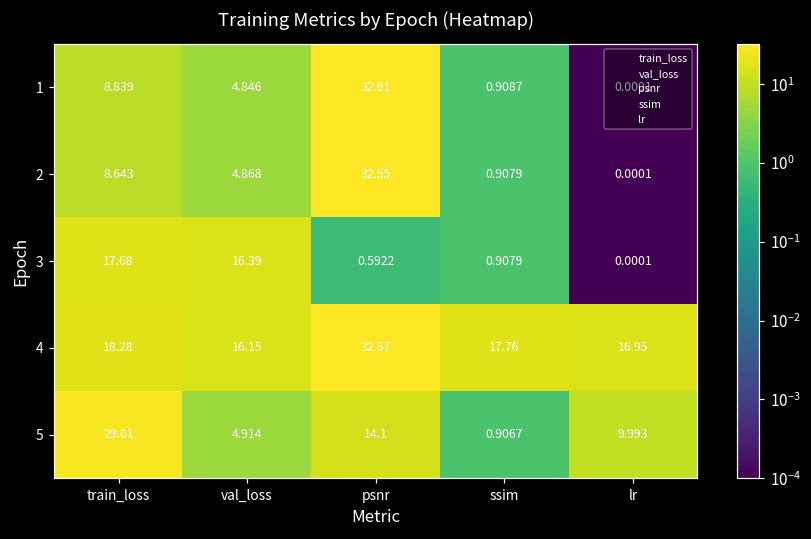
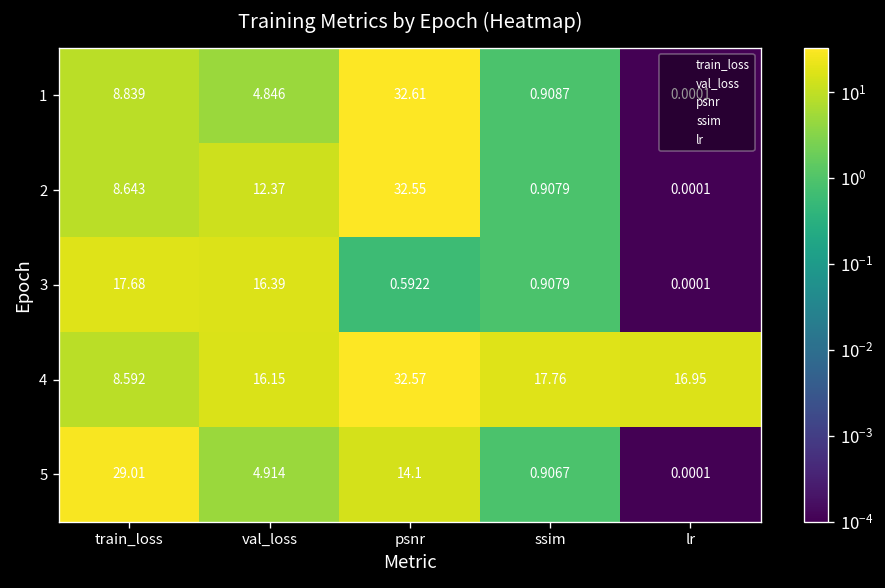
  {
    "1": {
      "train_loss": 8.839,
      "val_loss": 4.846,
      "psnr": 32.61,
      "ssim": 0.9087
    },
    "2": {
      "train_loss": 8.643,
-     "val_loss": 4.868,
+     "val_loss": 12.37,
      "psnr": 32.55,
      "ssim": 0.9079,
      "lr": 0.0001
    },
    "3": {
      "train_loss": 17.68,
      "val_loss": 16.39,
      "psnr": 0.5922,
      "ssim": 0.9079,
      "lr": 0.0001
    },
    "4": {
-     "train_loss": 18.28,
+     "train_loss": 8.592,
      "val_loss": 16.15,
      "psnr": 32.57,
      "ssim": 17.76,
      "lr": 16.95
    },
    "5": {
      "train_loss": 29.01,
      "val_loss": 4.914,
      "psnr": 14.1,
      "ssim": 0.9067,
-     "lr": 9.993
+     "lr": 0.0001
    }
  }
